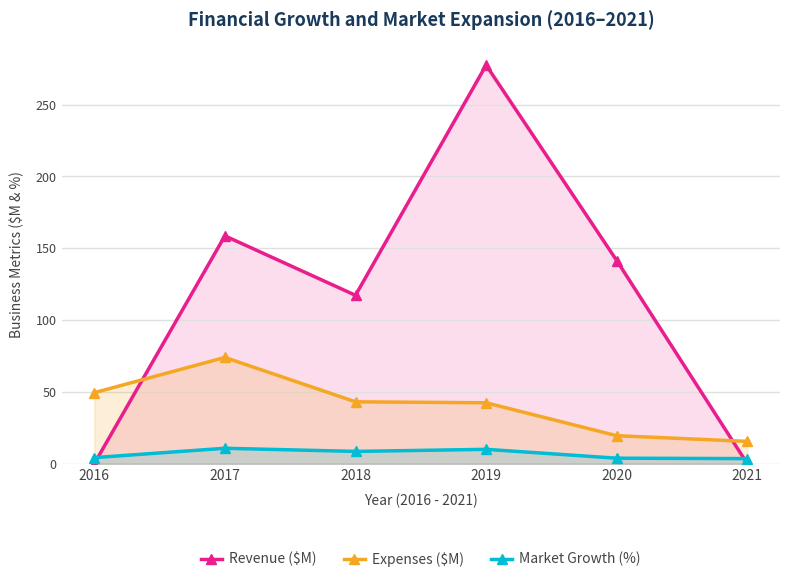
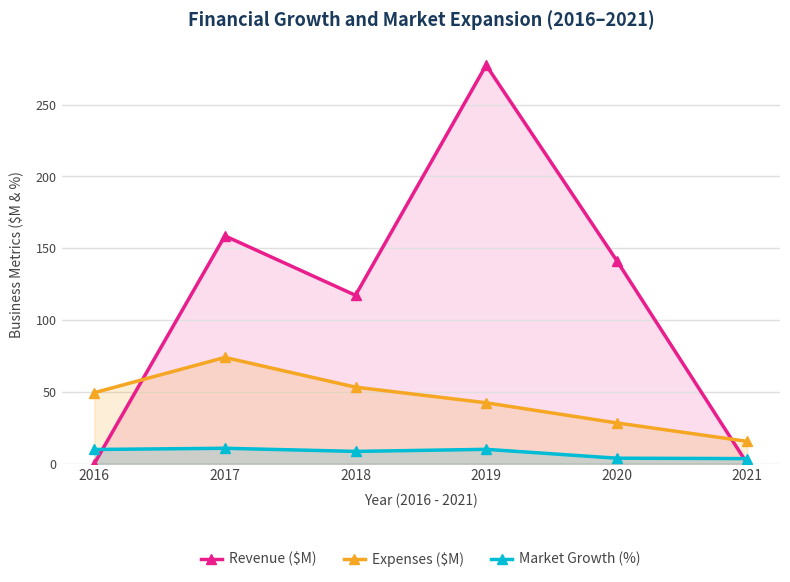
  {
    "Revenue ($M)": {
      "2016": 0,
      "2017": 159,
      "2018": 117,
      "2019": 277,
      "2020": 141,
      "2021": 0
    },
    "Expenses ($M)": {
      "2016": 49,
      "2017": 74,
-     "2018": 43,
+     "2018": 53,
      "2019": 42,
-     "2020": 20,
+     "2020": 28,
      "2021": 16
    },
    "Market Growth (%)": {
-     "2016": 4,
+     "2016": 10,
      "2017": 11,
      "2018": 9,
      "2019": 10,
      "2020": 4,
      "2021": 4
    }
  }
